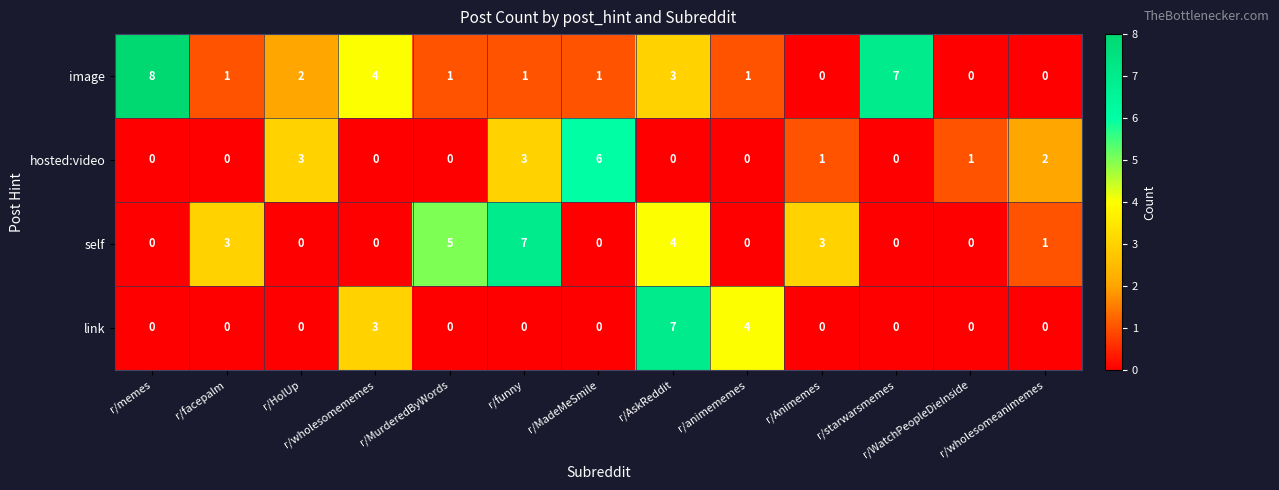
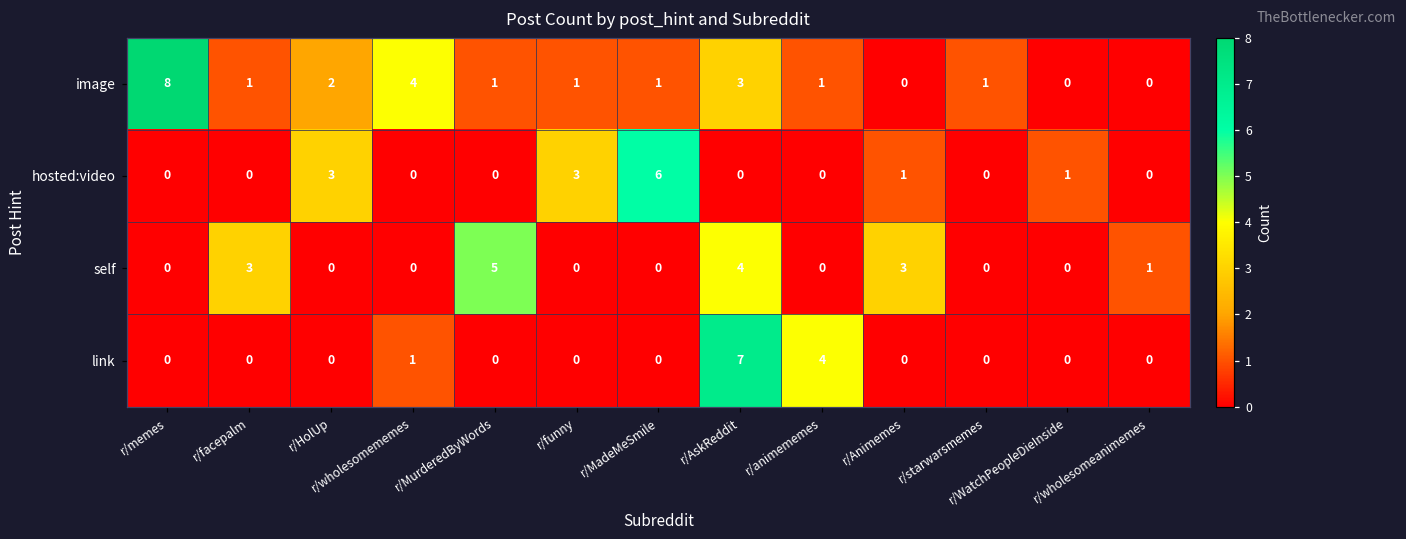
  {
    "image": {
      "r/memes": 8,
      "r/facepalm": 1,
      "r/HolUp": 2,
      "r/wholesomememes": 4,
      "r/MurderedByWords": 1,
      "r/funny": 1,
      "r/MadeMeSmile": 1,
      "r/AskReddit": 3,
      "r/animememes": 1,
      "r/Animemes": 0,
-     "r/starwarsmemes": 7,
+     "r/starwarsmemes": 1,
      "r/WatchPeopleDieInside": 0,
      "r/wholesomeanimemes": 0
    },
    "hosted:video": {
      "r/memes": 0,
      "r/facepalm": 0,
      "r/HolUp": 3,
      "r/wholesomememes": 0,
      "r/MurderedByWords": 0,
      "r/funny": 3,
      "r/MadeMeSmile": 6,
      "r/AskReddit": 0,
      "r/animememes": 0,
      "r/Animemes": 1,
      "r/starwarsmemes": 0,
      "r/WatchPeopleDieInside": 1,
-     "r/wholesomeanimemes": 2
+     "r/wholesomeanimemes": 0
    },
    "self": {
      "r/memes": 0,
      "r/facepalm": 3,
      "r/HolUp": 0,
      "r/wholesomememes": 0,
      "r/MurderedByWords": 5,
-     "r/funny": 7,
+     "r/funny": 0,
      "r/MadeMeSmile": 0,
      "r/AskReddit": 4,
      "r/animememes": 0,
      "r/Animemes": 3,
      "r/starwarsmemes": 0,
      "r/WatchPeopleDieInside": 0,
      "r/wholesomeanimemes": 1
    },
    "link": {
      "r/memes": 0,
      "r/facepalm": 0,
      "r/HolUp": 0,
-     "r/wholesomememes": 3,
+     "r/wholesomememes": 1,
      "r/MurderedByWords": 0,
      "r/funny": 0,
      "r/MadeMeSmile": 0,
      "r/AskReddit": 7,
      "r/animememes": 4,
      "r/Animemes": 0,
      "r/starwarsmemes": 0,
      "r/WatchPeopleDieInside": 0,
      "r/wholesomeanimemes": 0
    }
  }
